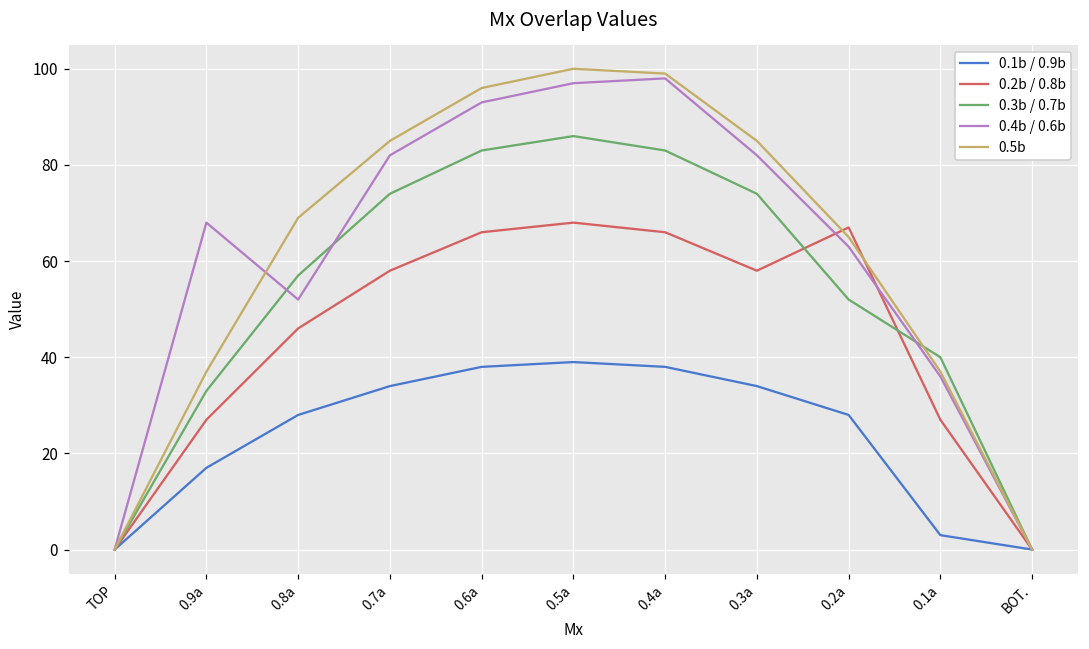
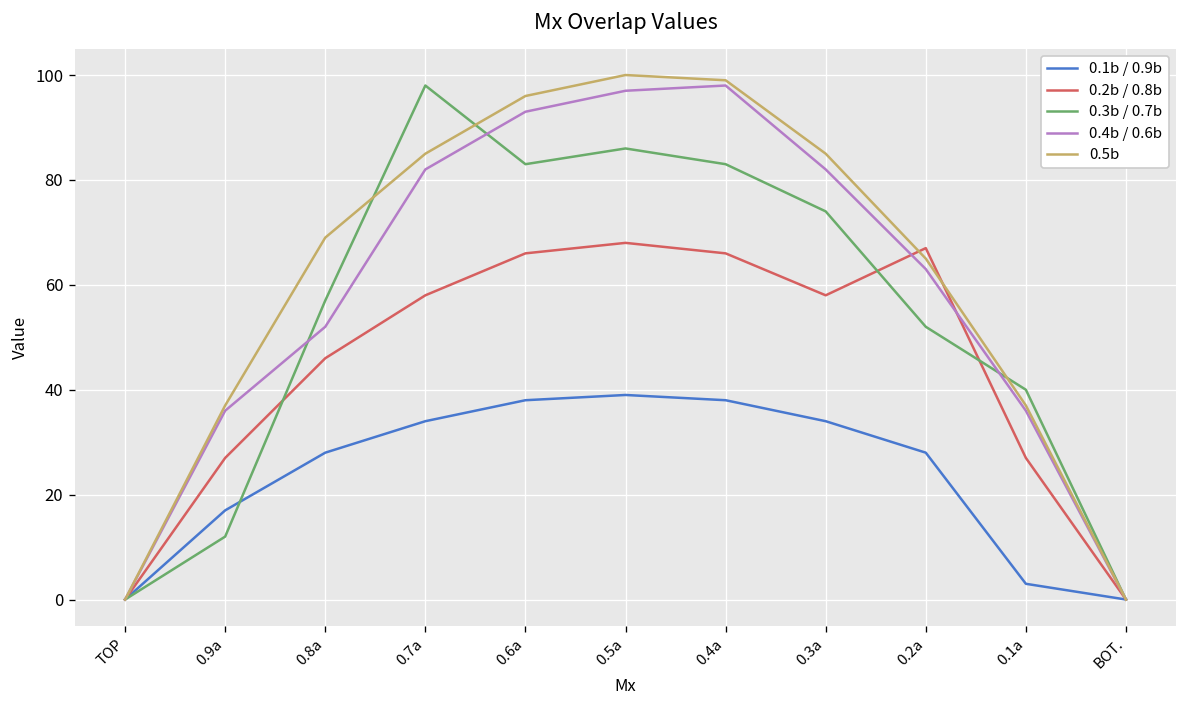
  {
    "0.1b / 0.9b": {
      "0.9a": 17,
      "0.8a": 28,
      "0.7a": 34,
      "0.6a": 38,
      "0.5a": 39,
      "0.4a": 38,
      "0.3a": 34,
      "0.2a": 28,
      "0.1a": 3
    },
    "0.2b / 0.8b": {
      "0.9a": 27,
      "0.8a": 46,
      "0.7a": 58,
      "0.6a": 66,
      "0.5a": 68,
      "0.4a": 66,
      "0.3a": 58,
      "0.2a": 67,
      "0.1a": 27
    },
    "0.3b / 0.7b": {
-     "0.9a": 33,
+     "0.9a": 12,
      "0.8a": 57,
-     "0.7a": 74,
+     "0.7a": 98,
      "0.6a": 83,
      "0.5a": 86,
      "0.4a": 83,
      "0.3a": 74,
      "0.2a": 52,
      "0.1a": 40
    },
    "0.4b / 0.6b": {
-     "0.9a": 68,
+     "0.9a": 36,
      "0.8a": 52,
      "0.7a": 82,
      "0.6a": 93,
      "0.5a": 97,
      "0.4a": 98,
      "0.3a": 82,
      "0.2a": 63,
      "0.1a": 36
    },
    "0.5b": {
      "0.9a": 37,
      "0.8a": 69,
      "0.7a": 85,
      "0.6a": 96,
      "0.5a": 100,
      "0.4a": 99,
      "0.3a": 85,
      "0.2a": 65,
      "0.1a": 37
    }
  }
